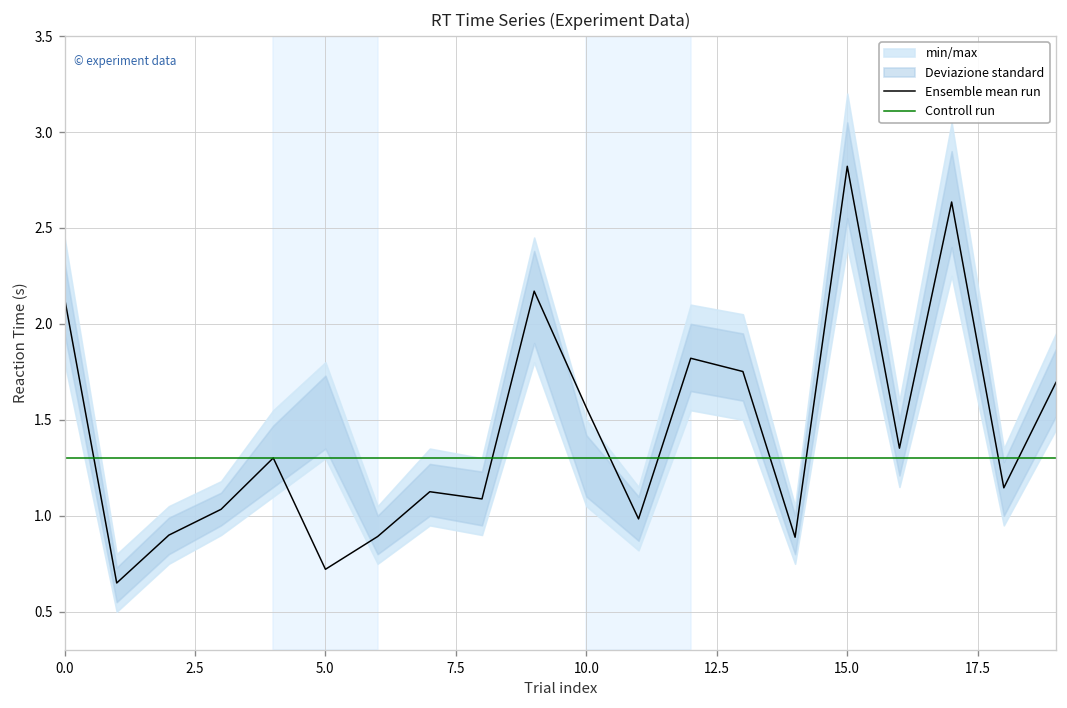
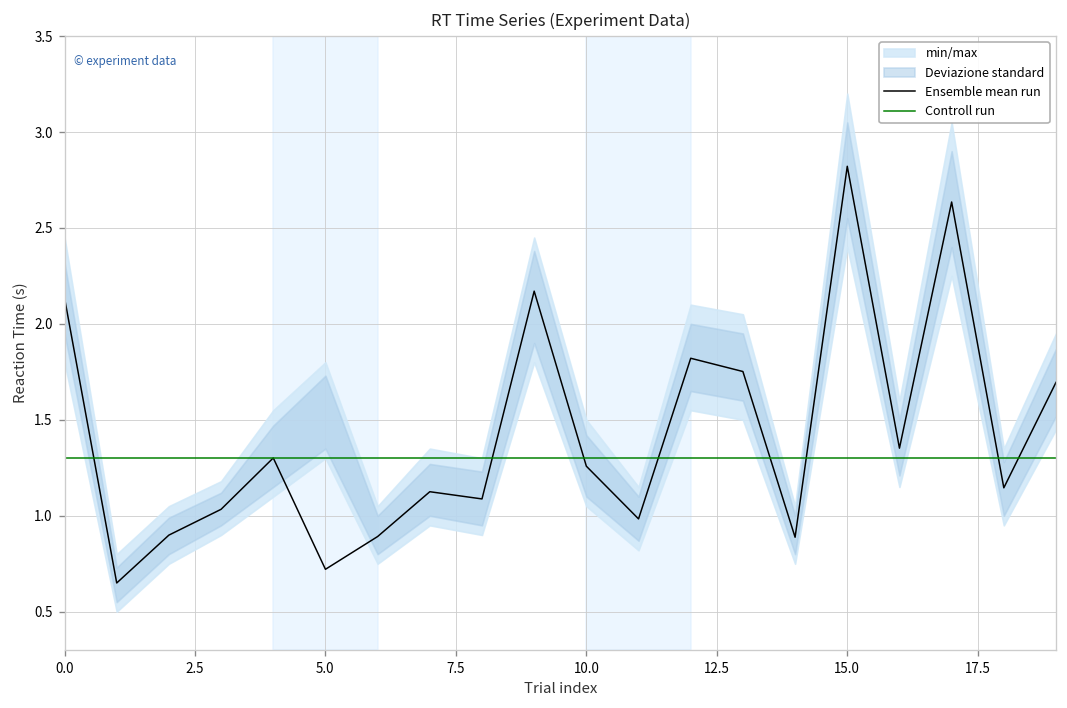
  {
    "Ensemble mean run": {
      "0.0": 2.14,
      "5.0": 0.72,
-     "10.0": 1.56,
+     "10.0": 1.26,
      "15.0": 2.82
    },
    "Controll run": {
      "0.0": 1.30,
      "5.0": 1.30,
      "10.0": 1.30,
      "15.0": 1.30
    }
  }
